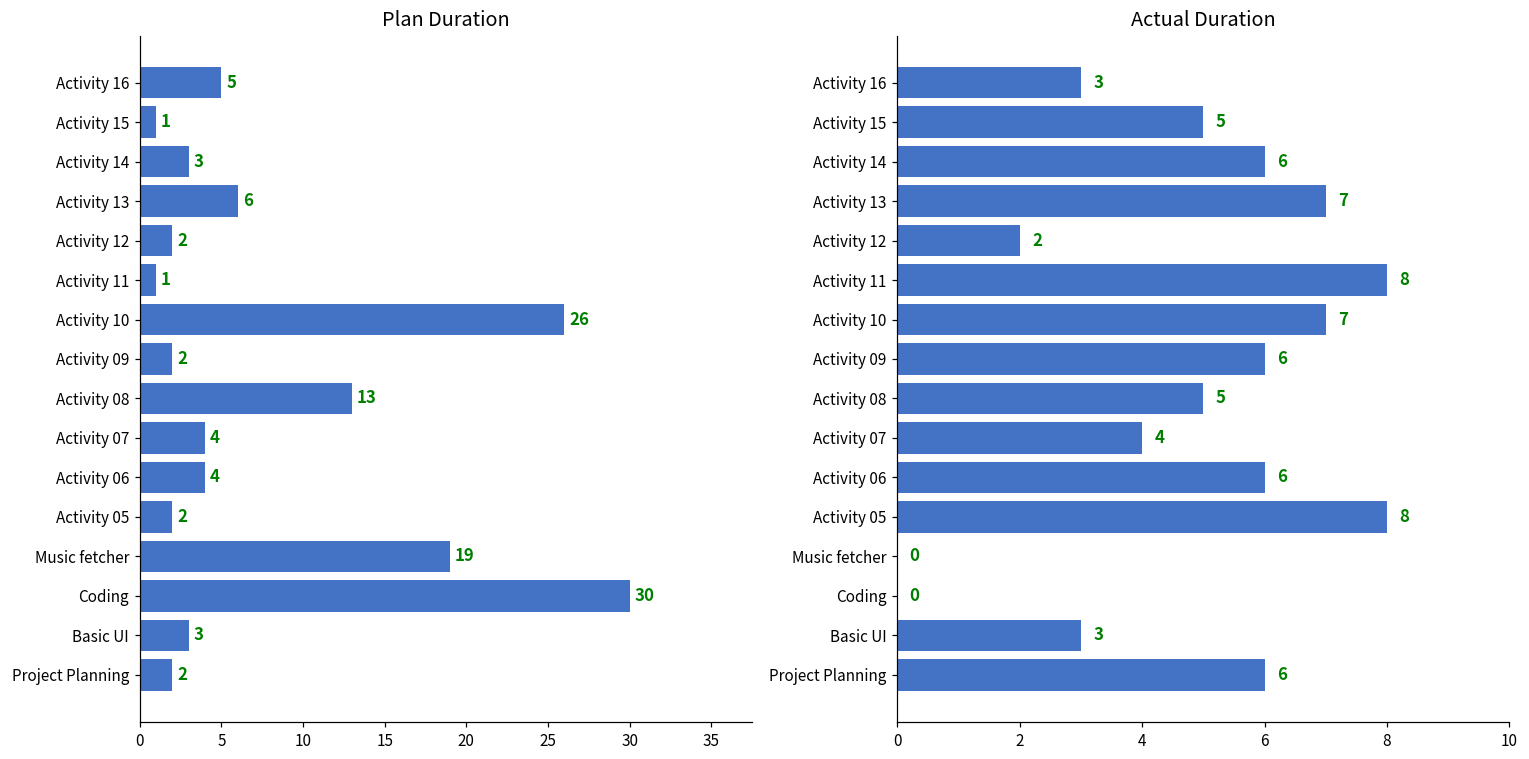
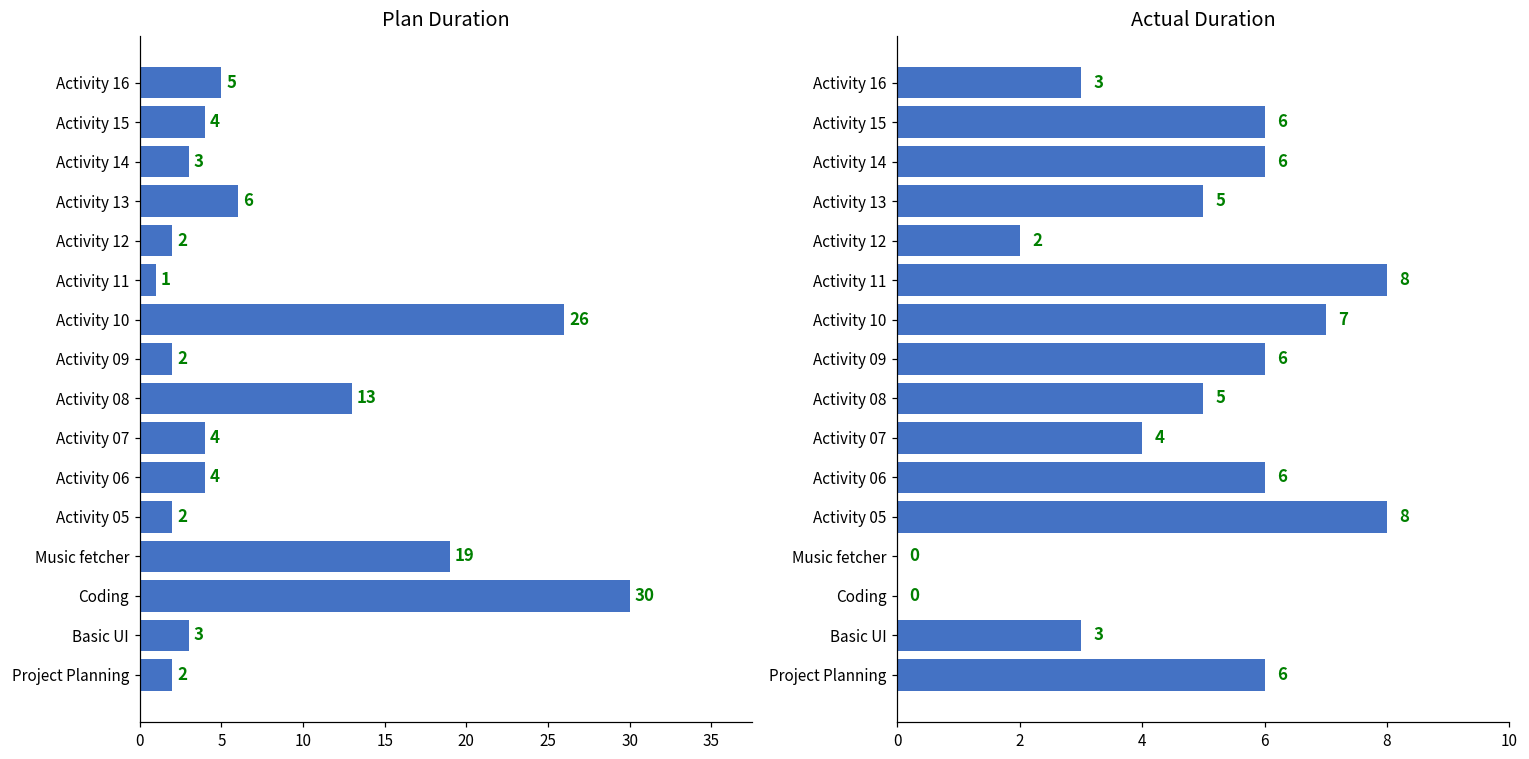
  {
    "Plan Duration": {
      "Activity 16": 5,
-     "Activity 15": 1,
+     "Activity 15": 4,
      "Activity 14": 3,
      "Activity 13": 6,
      "Activity 12": 2,
      "Activity 11": 1,
      "Activity 10": 26,
      "Activity 09": 2,
      "Activity 08": 13,
      "Activity 07": 4,
      "Activity 06": 4,
      "Activity 05": 2,
      "Music fetcher": 19,
      "Coding": 30,
      "Basic UI": 3,
      "Project Planning": 2
    },
    "Actual Duration": {
      "Activity 16": 3,
-     "Activity 15": 5,
+     "Activity 15": 6,
      "Activity 14": 6,
-     "Activity 13": 7,
+     "Activity 13": 5,
      "Activity 12": 2,
      "Activity 11": 8,
      "Activity 10": 7,
      "Activity 09": 6,
      "Activity 08": 5,
      "Activity 07": 4,
      "Activity 06": 6,
      "Activity 05": 8,
      "Music fetcher": 0,
      "Coding": 0,
      "Basic UI": 3,
      "Project Planning": 6
    }
  }
